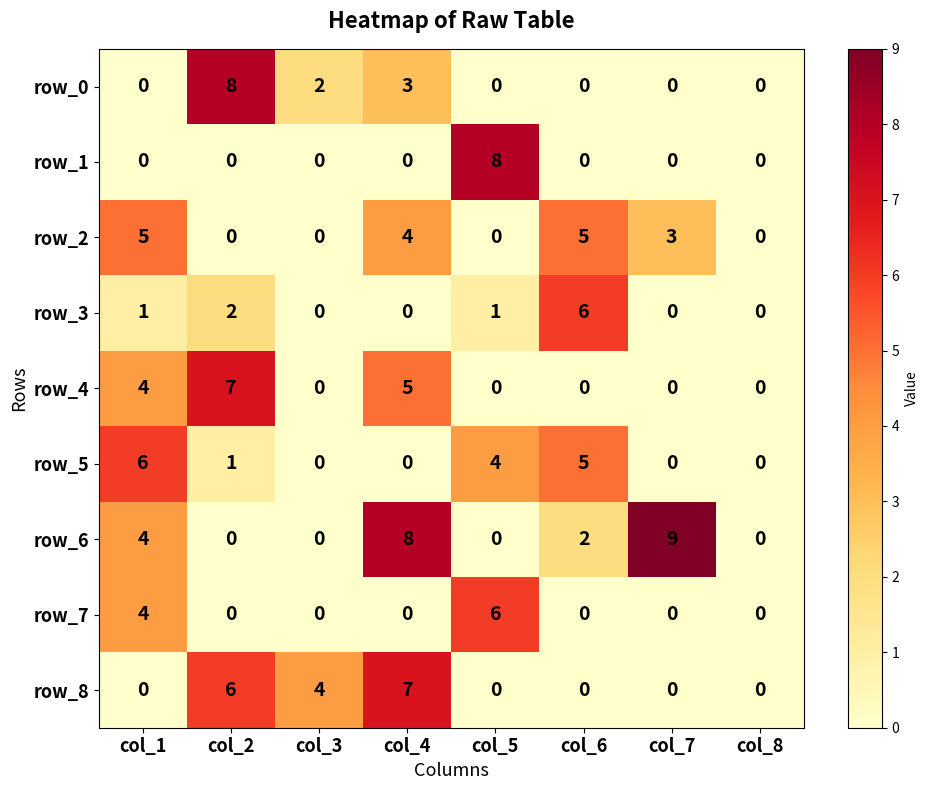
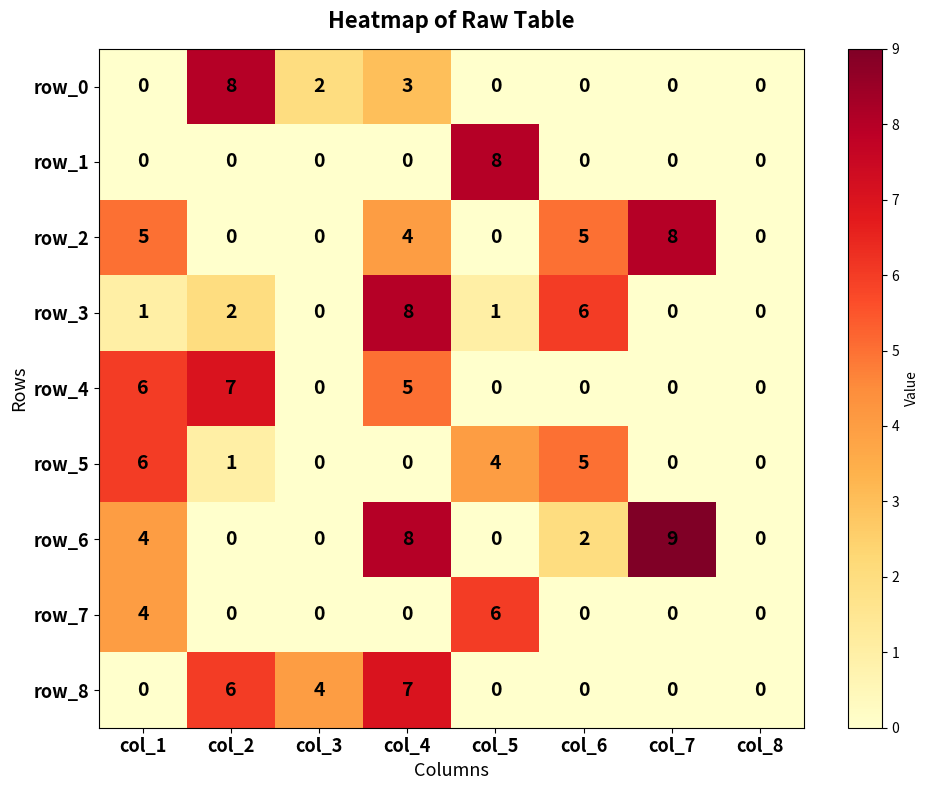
  {
    "row_0": {
      "col_1": 0,
      "col_2": 8,
      "col_3": 2,
      "col_4": 3,
      "col_5": 0,
      "col_6": 0,
      "col_7": 0,
      "col_8": 0
    },
    "row_1": {
      "col_1": 0,
      "col_2": 0,
      "col_3": 0,
      "col_4": 0,
      "col_5": 8,
      "col_6": 0,
      "col_7": 0,
      "col_8": 0
    },
    "row_2": {
      "col_1": 5,
      "col_2": 0,
      "col_3": 0,
      "col_4": 4,
      "col_5": 0,
      "col_6": 5,
-     "col_7": 3,
+     "col_7": 8,
      "col_8": 0
    },
    "row_3": {
      "col_1": 1,
      "col_2": 2,
      "col_3": 0,
-     "col_4": 0,
+     "col_4": 8,
      "col_5": 1,
      "col_6": 6,
      "col_7": 0,
      "col_8": 0
    },
    "row_4": {
-     "col_1": 4,
+     "col_1": 6,
      "col_2": 7,
      "col_3": 0,
      "col_4": 5,
      "col_5": 0,
      "col_6": 0,
      "col_7": 0,
      "col_8": 0
    },
    "row_5": {
      "col_1": 6,
      "col_2": 1,
      "col_3": 0,
      "col_4": 0,
      "col_5": 4,
      "col_6": 5,
      "col_7": 0,
      "col_8": 0
    },
    "row_6": {
      "col_1": 4,
      "col_2": 0,
      "col_3": 0,
      "col_4": 8,
      "col_5": 0,
      "col_6": 2,
      "col_7": 9,
      "col_8": 0
    },
    "row_7": {
      "col_1": 4,
      "col_2": 0,
      "col_3": 0,
      "col_4": 0,
      "col_5": 6,
      "col_6": 0,
      "col_7": 0,
      "col_8": 0
    },
    "row_8": {
      "col_1": 0,
      "col_2": 6,
      "col_3": 4,
      "col_4": 7,
      "col_5": 0,
      "col_6": 0,
      "col_7": 0,
      "col_8": 0
    }
  }
